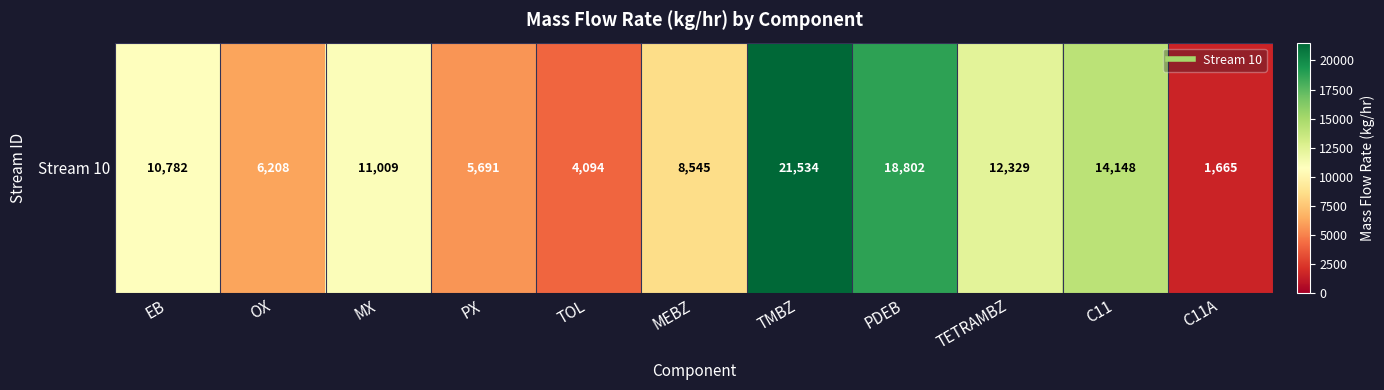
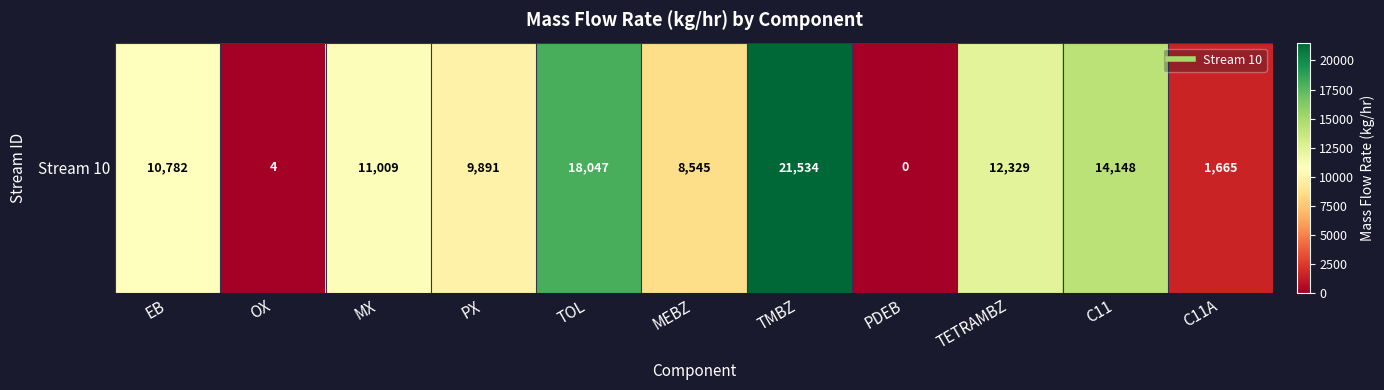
  {
    "Stream 10": {
      "EB": "10,782",
-     "OX": "6,208",
+     "OX": "4",
      "MX": "11,009",
-     "PX": "5,691",
-     "TOL": "4,094",
+     "PX": "9,891",
+     "TOL": "18,047",
      "MEBZ": "8,545",
      "TMBZ": "21,534",
-     "PDEB": "18,802",
+     "PDEB": "0",
      "TETRAMBZ": "12,329",
      "C11": "14,148",
      "C11A": "1,665"
    }
  }
